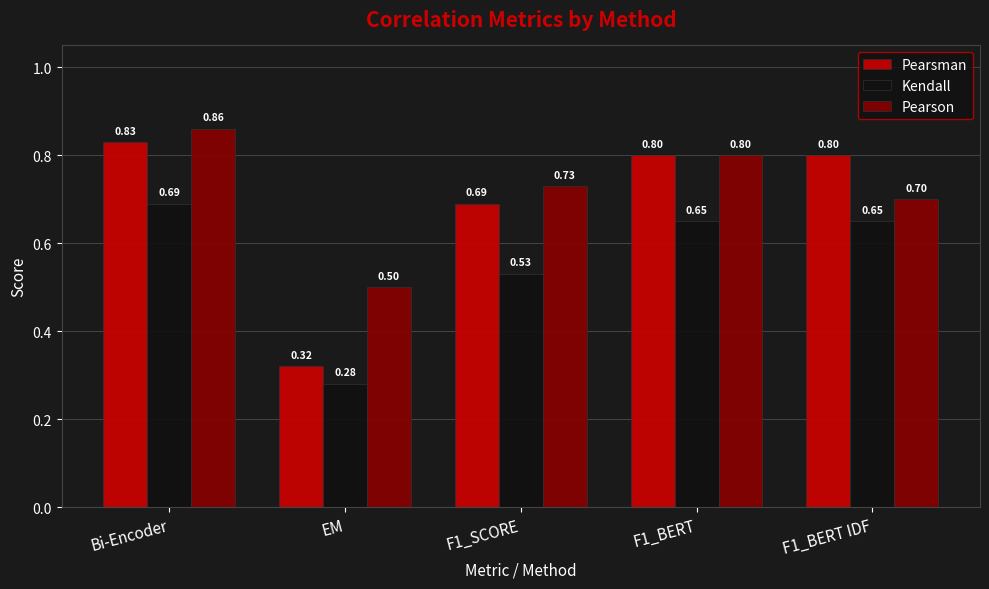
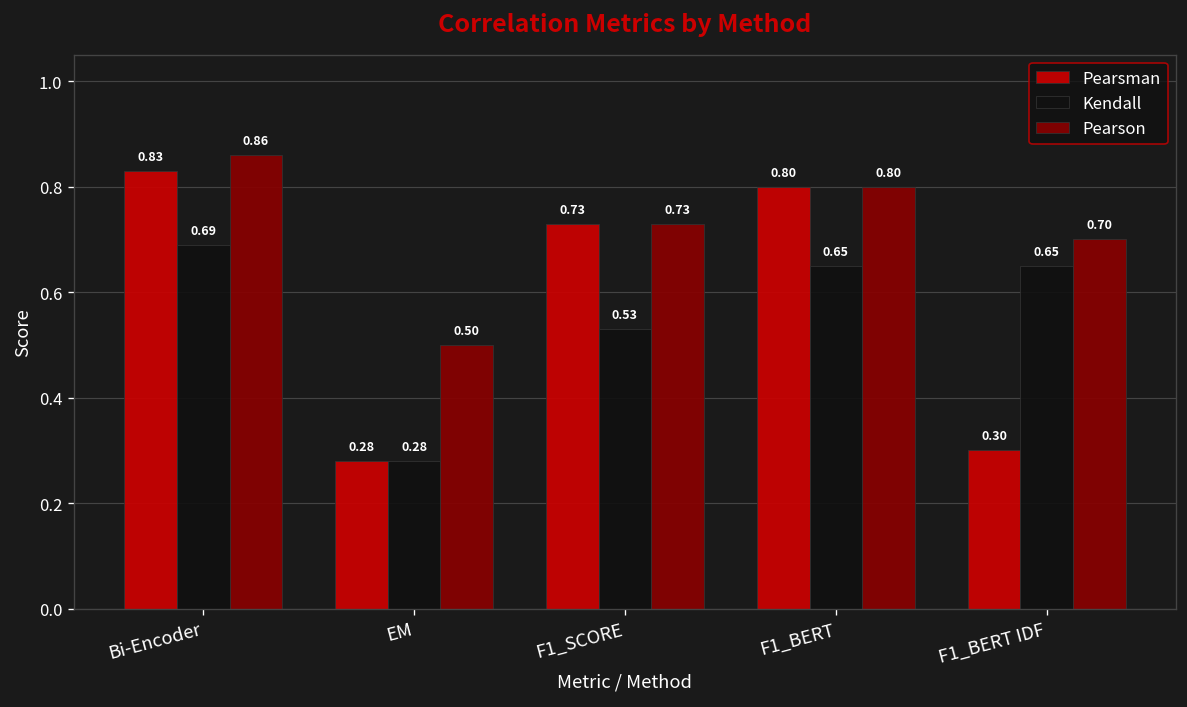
  {
    "Pearsman": {
      "Bi-Encoder": 0.83,
-     "EM": 0.32,
-     "F1_SCORE": 0.69,
+     "EM": 0.28,
+     "F1_SCORE": 0.73,
      "F1_BERT": 0.80,
-     "F1_BERT IDF": 0.80
+     "F1_BERT IDF": 0.30
    },
    "Kendall": {
      "Bi-Encoder": 0.69,
      "EM": 0.28,
      "F1_SCORE": 0.53,
      "F1_BERT": 0.65,
      "F1_BERT IDF": 0.65
    },
    "Pearson": {
      "Bi-Encoder": 0.86,
      "EM": 0.50,
      "F1_SCORE": 0.73,
      "F1_BERT": 0.80,
      "F1_BERT IDF": 0.70
    }
  }
